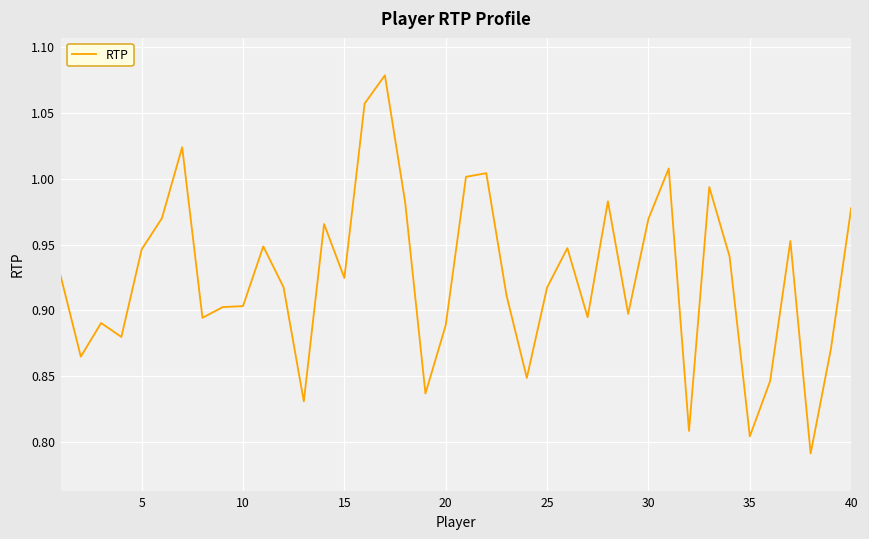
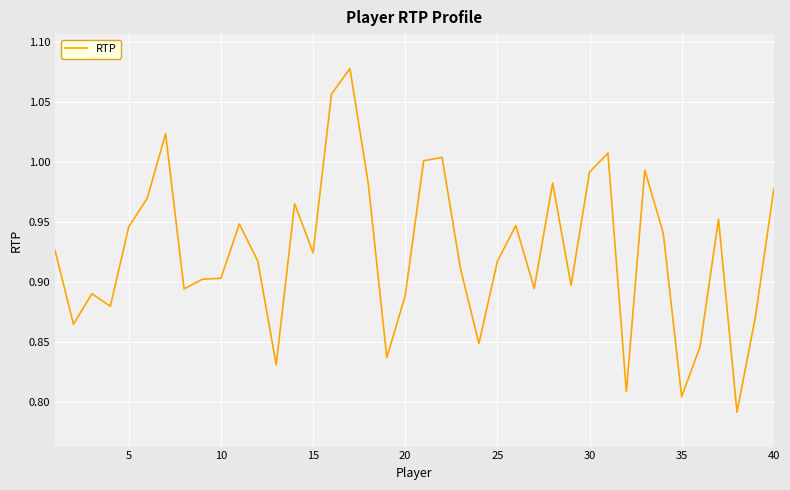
  {
    "5": 0.946,
    "10": 0.903,
    "15": 0.925,
    "20": 0.889,
    "25": 0.917,
-   "30": 0.970,
+   "30": 0.992,
    "35": 0.805,
    "40": 0.978
  }
